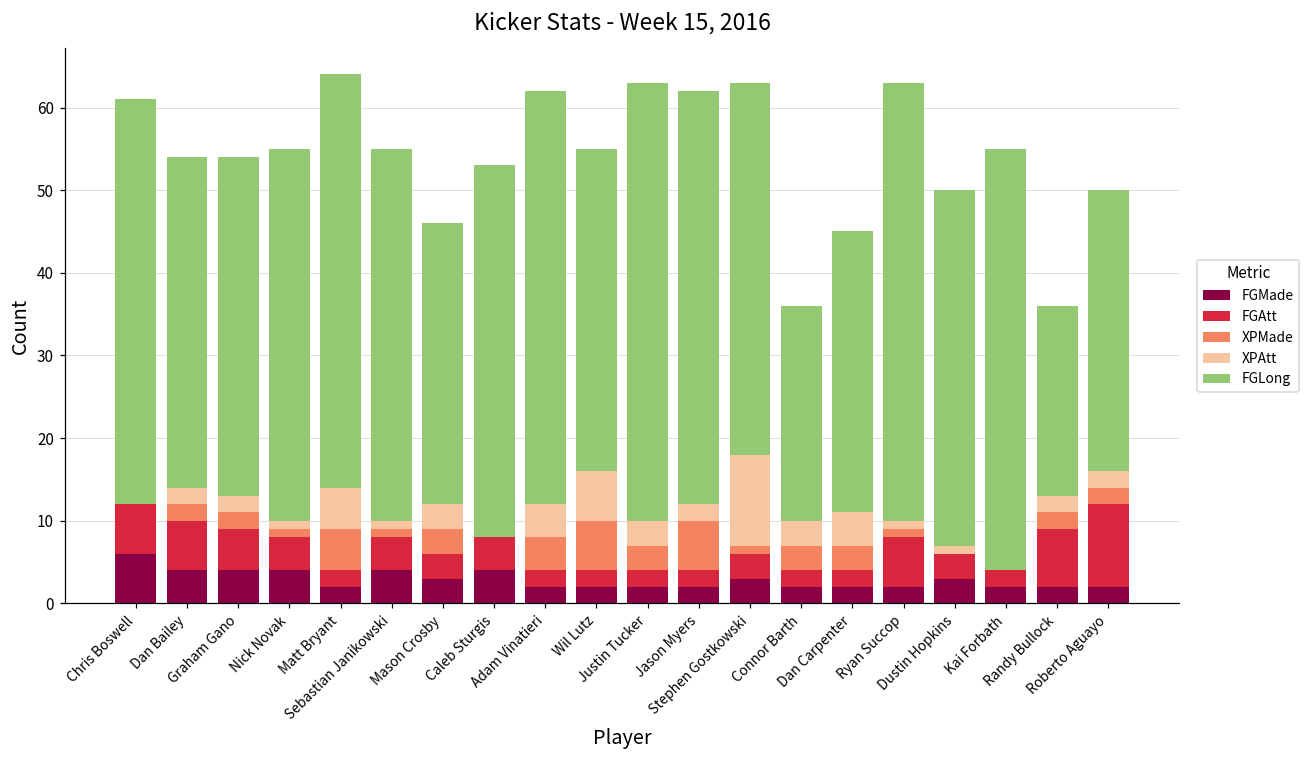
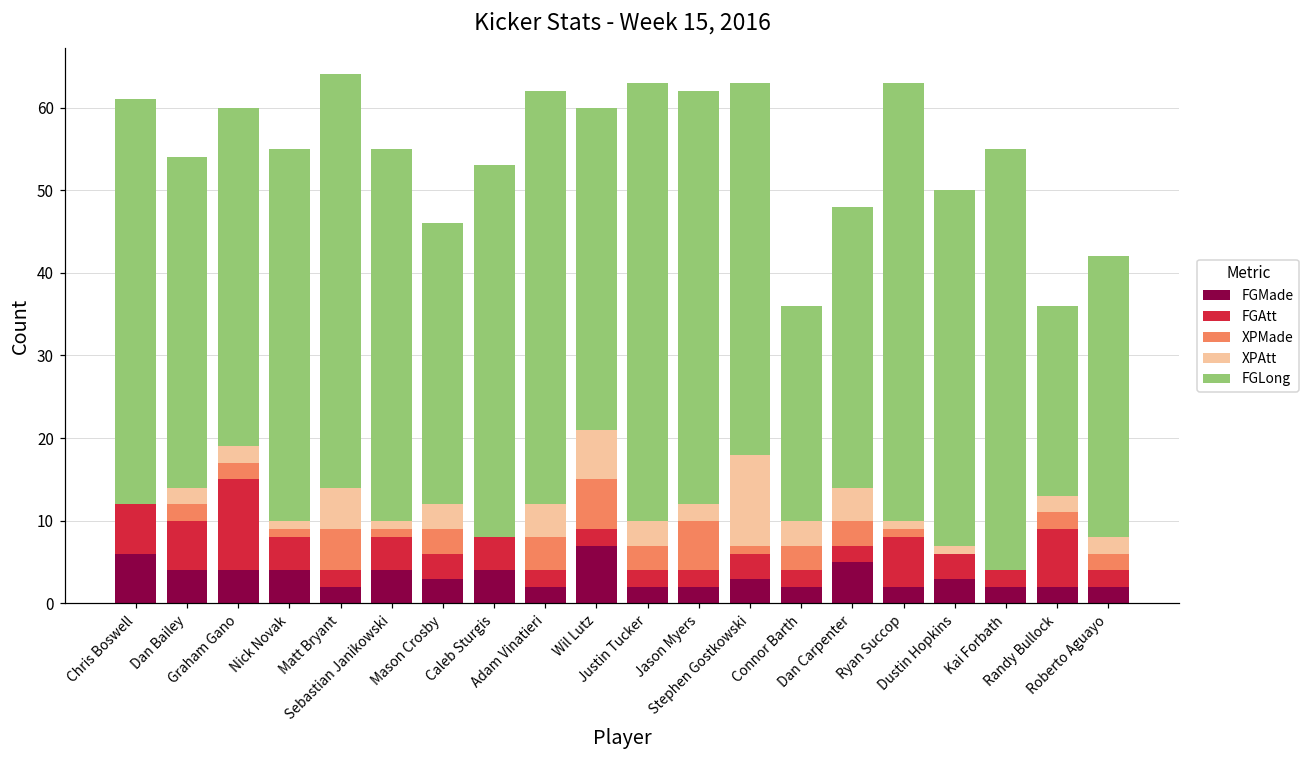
  {
    "FGMade": {
      "Chris Boswell": 6,
      "Dan Bailey": 4,
      "Graham Gano": 4,
      "Nick Novak": 4,
      "Matt Bryant": 2,
      "Sebastian Janikowski": 4,
      "Mason Crosby": 3,
      "Caleb Sturgis": 4,
      "Adam Vinatieri": 2,
-     "Wil Lutz": 2,
+     "Wil Lutz": 7,
      "Justin Tucker": 2,
      "Jason Myers": 2,
      "Stephen Gostkowski": 3,
      "Connor Barth": 2,
-     "Dan Carpenter": 2,
+     "Dan Carpenter": 5,
      "Ryan Succop": 2,
      "Dustin Hopkins": 3,
      "Kai Forbath": 2,
      "Randy Bullock": 2,
      "Roberto Aguayo": 2
    },
    "FGAtt": {
      "Chris Boswell": 6,
      "Dan Bailey": 6,
-     "Graham Gano": 5,
+     "Graham Gano": 11,
      "Nick Novak": 4,
      "Matt Bryant": 2,
      "Sebastian Janikowski": 4,
      "Mason Crosby": 3,
      "Caleb Sturgis": 4,
      "Adam Vinatieri": 2,
      "Wil Lutz": 2,
      "Justin Tucker": 2,
      "Jason Myers": 2,
      "Stephen Gostkowski": 3,
      "Connor Barth": 2,
      "Dan Carpenter": 2,
      "Ryan Succop": 6,
      "Dustin Hopkins": 3,
      "Kai Forbath": 2,
      "Randy Bullock": 7,
-     "Roberto Aguayo": 10
+     "Roberto Aguayo": 2
    },
    "XPMade": {
      "Chris Boswell": 0,
      "Dan Bailey": 2,
      "Graham Gano": 2,
      "Nick Novak": 1,
      "Matt Bryant": 5,
      "Sebastian Janikowski": 1,
      "Mason Crosby": 3,
      "Caleb Sturgis": 0,
      "Adam Vinatieri": 4,
      "Wil Lutz": 6,
      "Justin Tucker": 3,
      "Jason Myers": 6,
      "Stephen Gostkowski": 1,
      "Connor Barth": 3,
      "Dan Carpenter": 3,
      "Ryan Succop": 1,
      "Dustin Hopkins": 0,
      "Kai Forbath": 0,
      "Randy Bullock": 2,
      "Roberto Aguayo": 2
    },
    "XPAtt": {
      "Chris Boswell": 0,
      "Dan Bailey": 2,
      "Graham Gano": 2,
      "Nick Novak": 1,
      "Matt Bryant": 5,
      "Sebastian Janikowski": 1,
      "Mason Crosby": 3,
      "Caleb Sturgis": 0,
      "Adam Vinatieri": 4,
      "Wil Lutz": 6,
      "Justin Tucker": 3,
      "Jason Myers": 2,
      "Stephen Gostkowski": 11,
      "Connor Barth": 3,
      "Dan Carpenter": 4,
      "Ryan Succop": 1,
      "Dustin Hopkins": 1,
      "Kai Forbath": 0,
      "Randy Bullock": 2,
      "Roberto Aguayo": 2
    },
    "FGLong": {
      "Chris Boswell": 49,
      "Dan Bailey": 40,
      "Graham Gano": 41,
      "Nick Novak": 45,
      "Matt Bryant": 50,
      "Sebastian Janikowski": 45,
      "Mason Crosby": 34,
      "Caleb Sturgis": 45,
      "Adam Vinatieri": 50,
      "Wil Lutz": 39,
      "Justin Tucker": 53,
      "Jason Myers": 50,
      "Stephen Gostkowski": 45,
      "Connor Barth": 26,
      "Dan Carpenter": 34,
      "Ryan Succop": 53,
      "Dustin Hopkins": 43,
      "Kai Forbath": 51,
      "Randy Bullock": 23,
      "Roberto Aguayo": 34
    }
  }
